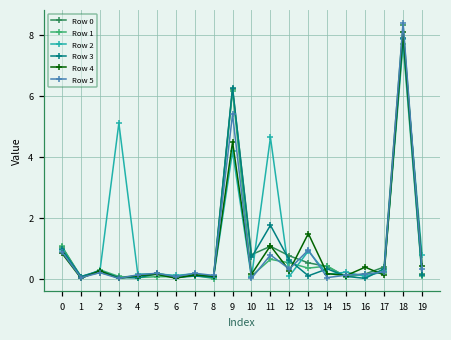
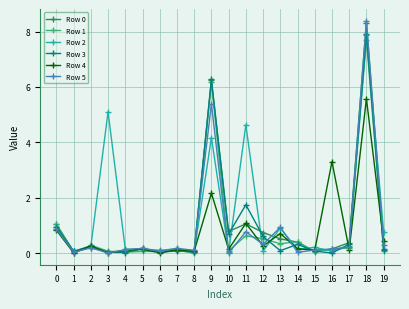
  {
    "Row 2": {
      "3": 5.1,
      "9": 4.2,
      "11": 4.6,
      "12": 0.1,
      "15": 0.2,
      "19": 0.8
    },
    "Row 3": {
      "11": 1.7,
      "13": 0.1
    },
    "Row 4": {
-     "9": 4.5,
-     "13": 1.5,
-     "16": 0.4,
-     "18": 8.1,
+     "9": 2.2,
+     "13": 0.7,
+     "16": 3.3,
+     "18": 5.6,
      "19": 0.4
    },
    "Row 5": {
      "9": 5.4,
      "11": 0.8,
      "14": 0.0,
      "19": 0.3
    }
  }
